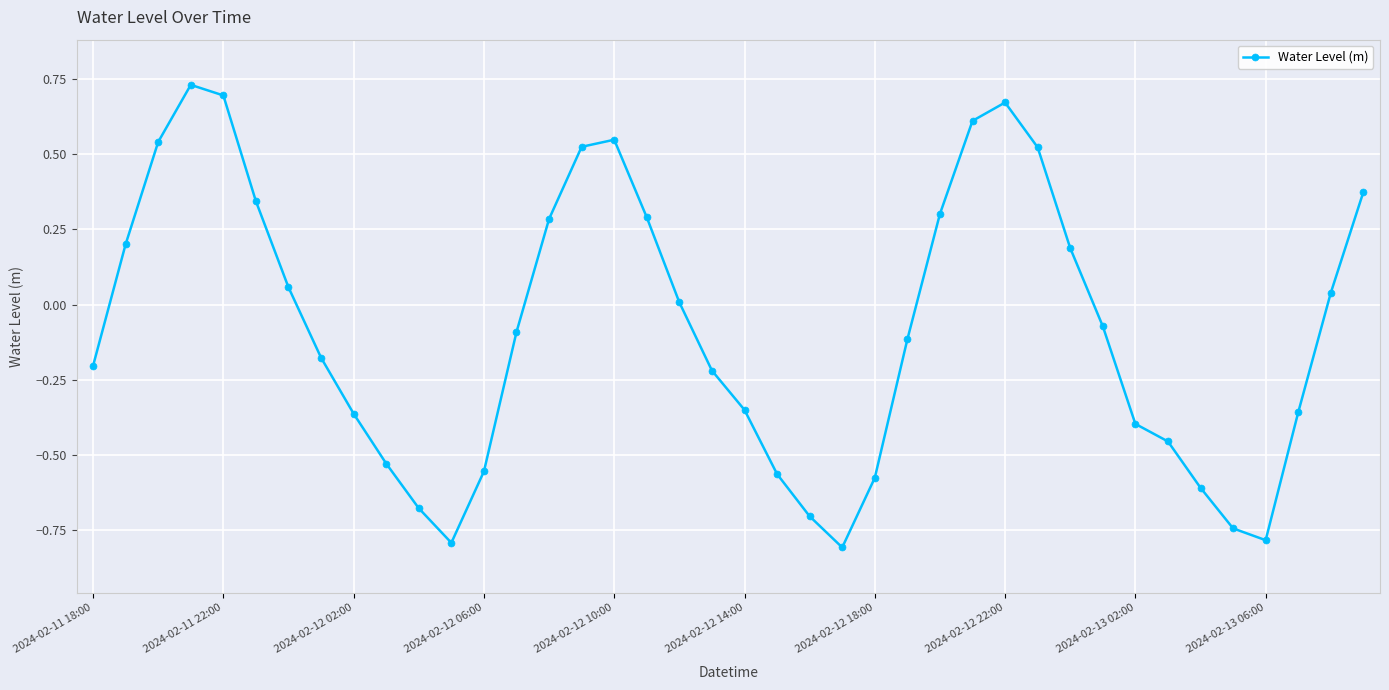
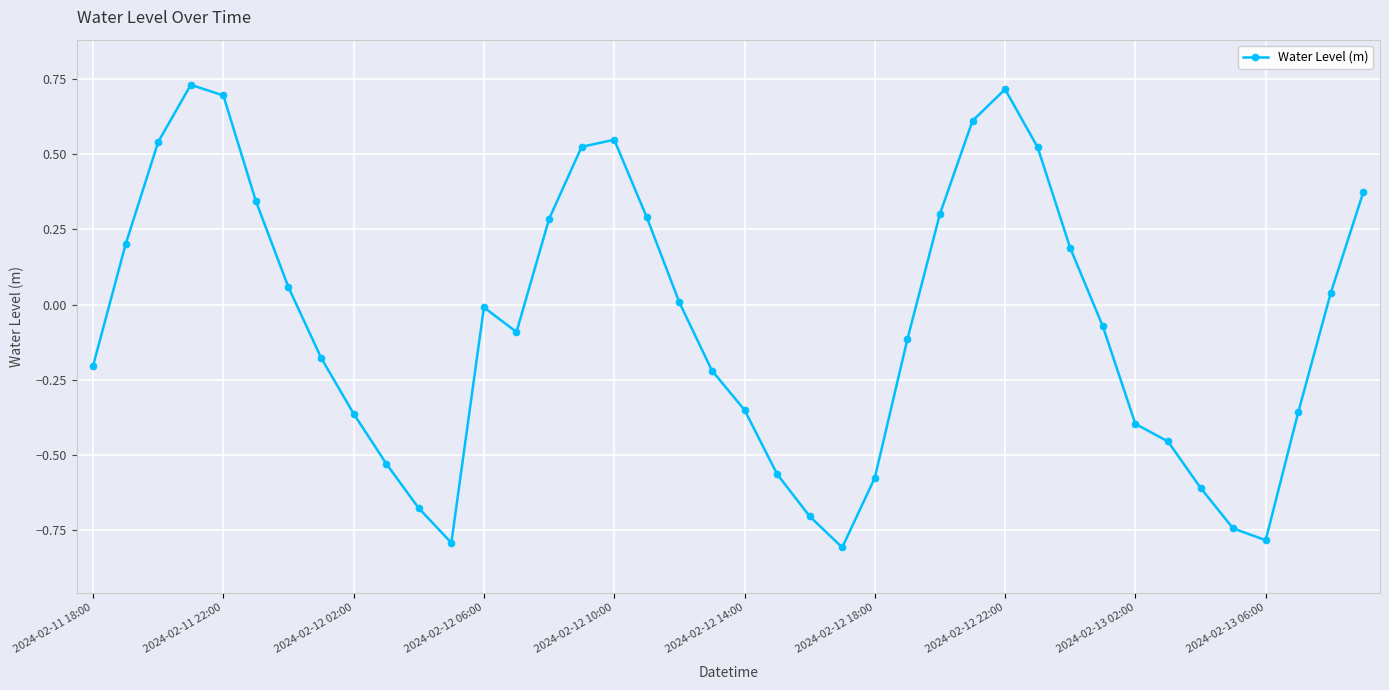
  {
    "2024-02-11 18:00": -0.20,
    "2024-02-11 22:00": 0.69,
    "2024-02-12 02:00": -0.36,
-   "2024-02-12 06:00": -0.55,
+   "2024-02-12 06:00": -0.01,
    "2024-02-12 10:00": 0.55,
    "2024-02-12 14:00": -0.35,
    "2024-02-12 18:00": -0.58,
-   "2024-02-12 22:00": 0.67,
+   "2024-02-12 22:00": 0.71,
    "2024-02-13 02:00": -0.40,
    "2024-02-13 06:00": -0.78
  }
